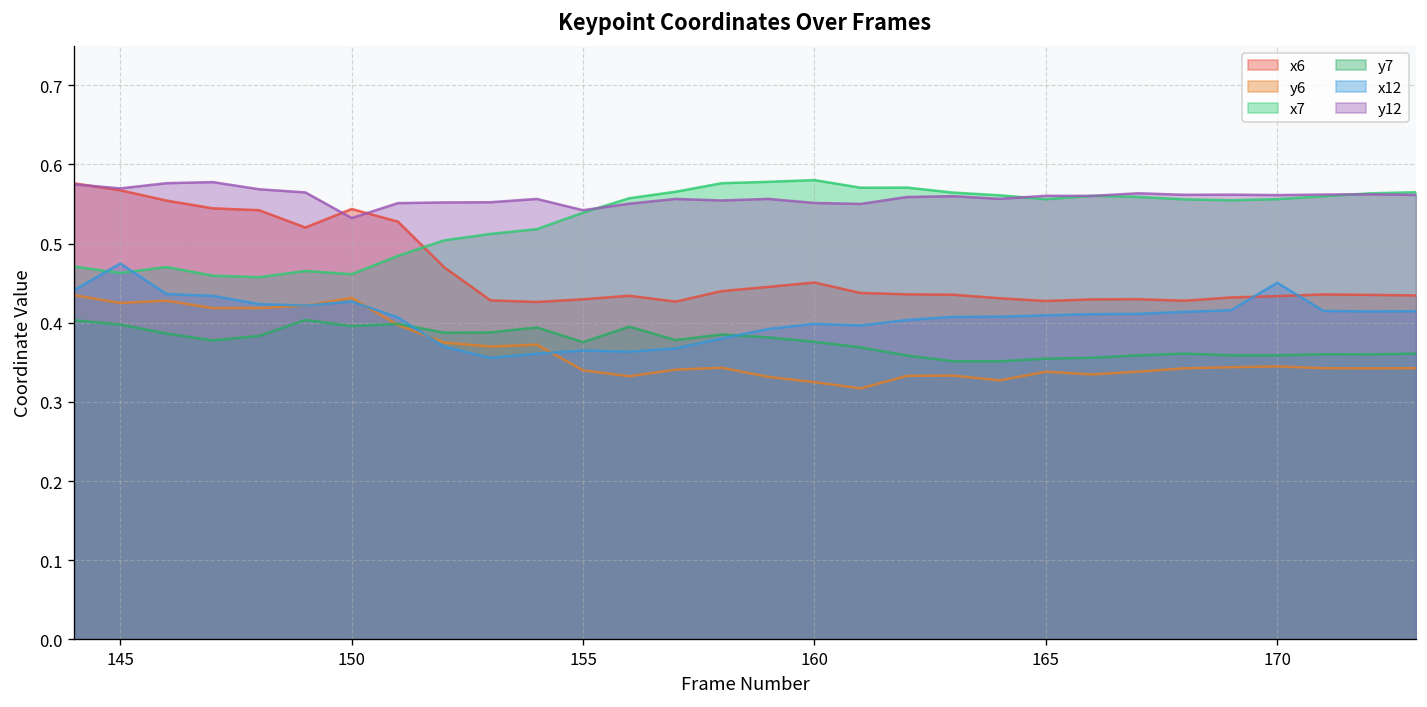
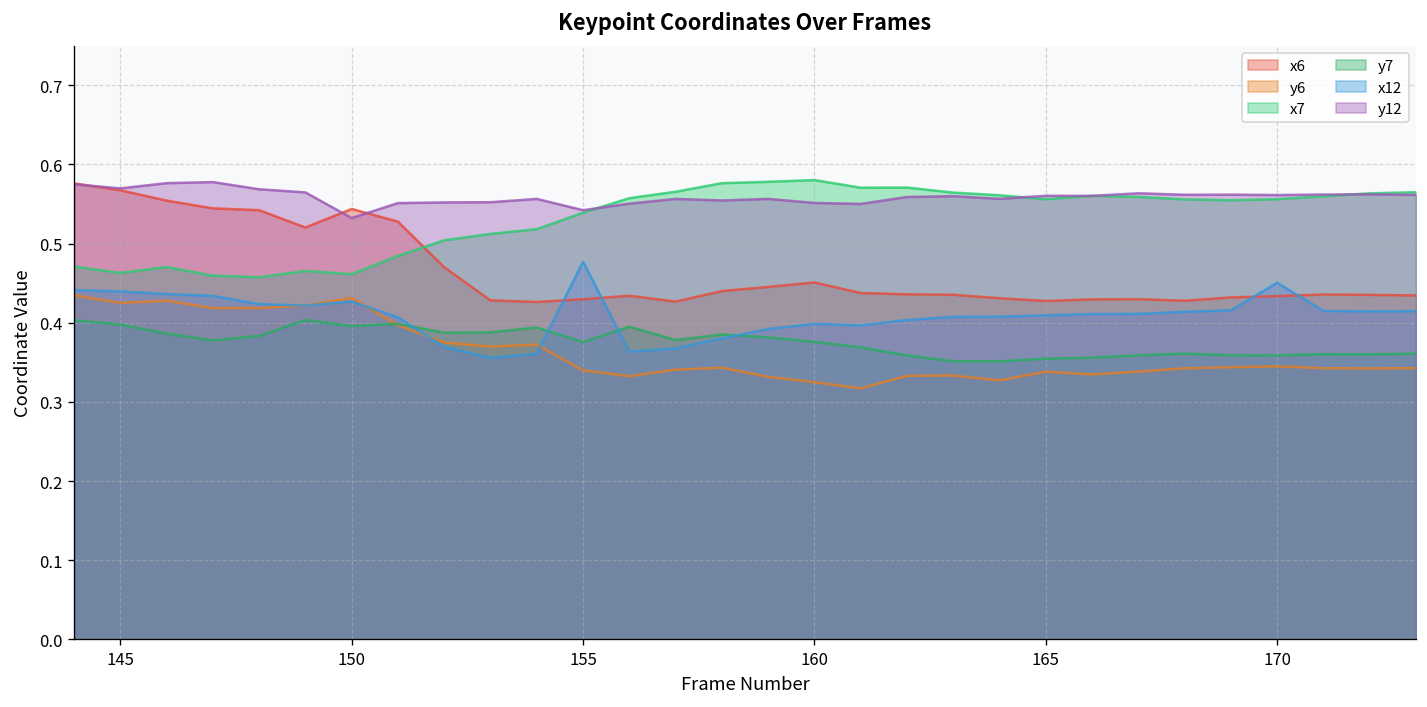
  {
    "x12": {
-     "145": 0.47,
+     "145": 0.44,
      "150": 0.43,
-     "155": 0.37,
+     "155": 0.48,
      "160": 0.40,
      "165": 0.41,
      "170": 0.45
    },
    "y12": {
      "150": 0.53,
      "160": 0.55,
      "165": 0.56,
      "170": 0.56
    }
  }
